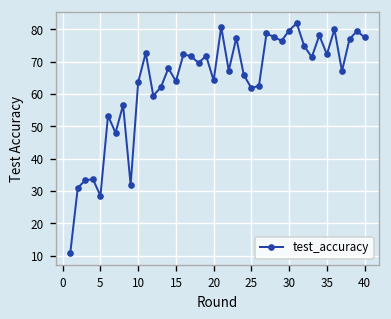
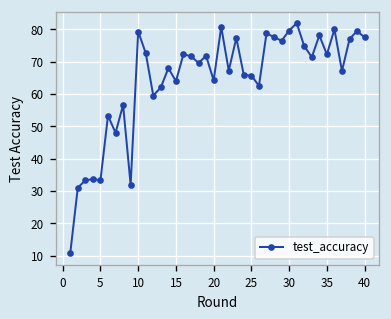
  {
-   "5": 28,
-   "10": 64,
+   "5": 33,
+   "10": 79,
    "15": 64,
    "20": 64,
-   "25": 62,
+   "25": 66,
    "30": 80,
    "35": 72,
    "40": 77
  }
